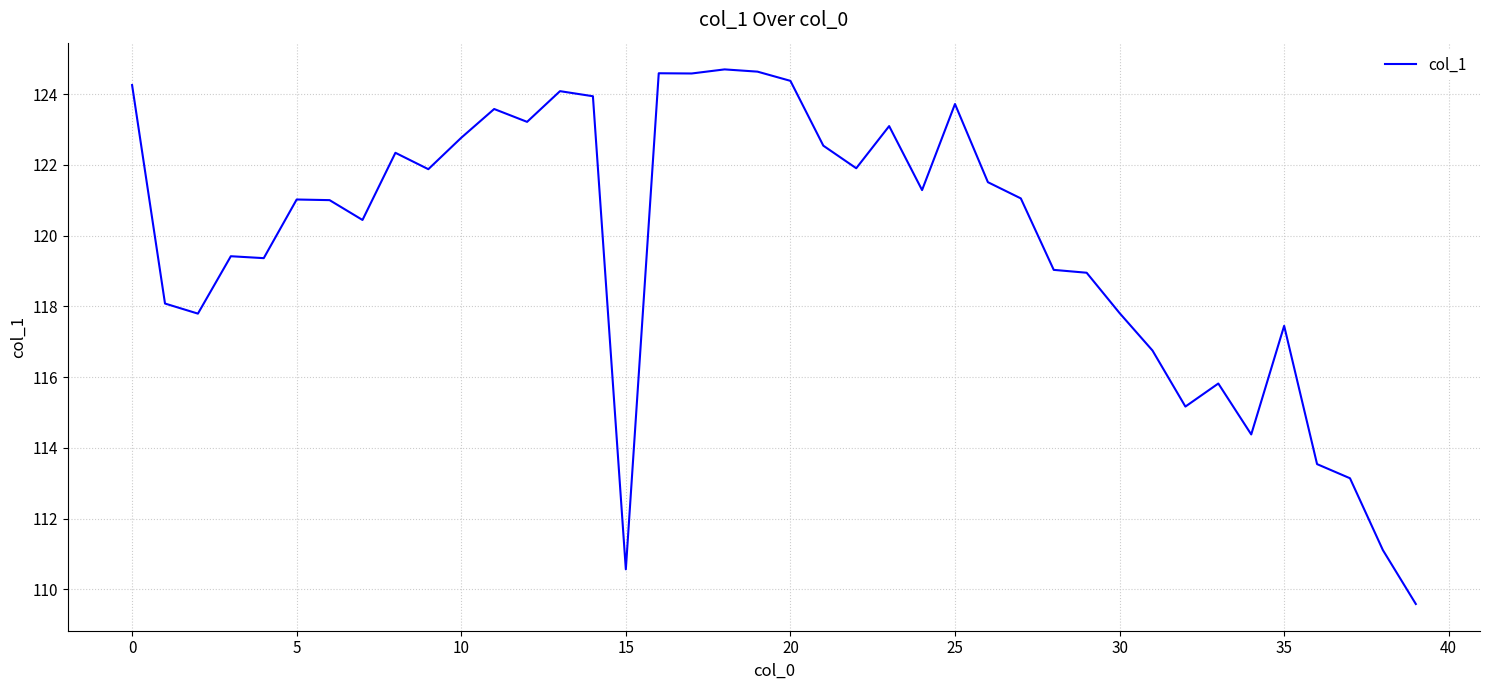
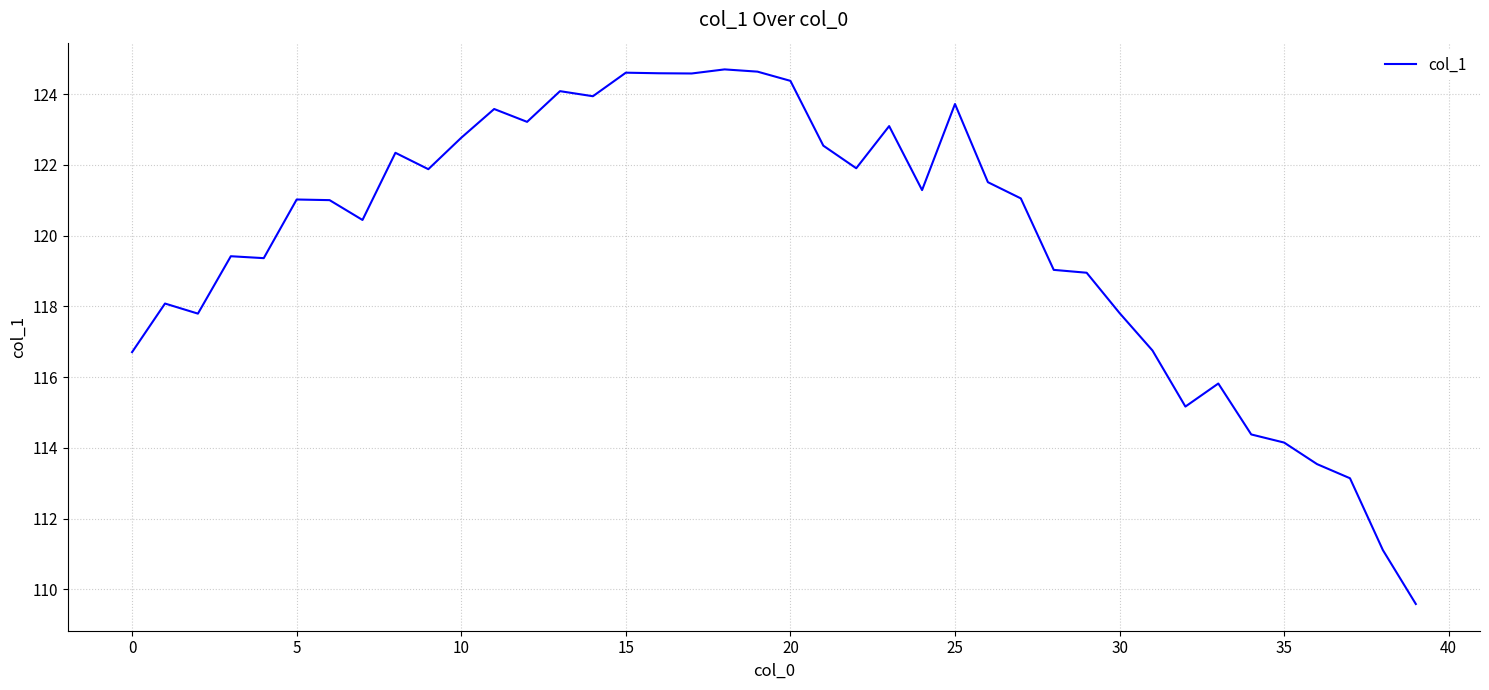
  {
-   "0": 124.3,
+   "0": 116.7,
    "5": 121.0,
    "10": 122.8,
-   "15": 110.6,
+   "15": 124.6,
    "20": 124.4,
    "25": 123.7,
    "30": 117.8,
-   "35": 117.5
+   "35": 114.2
  }
